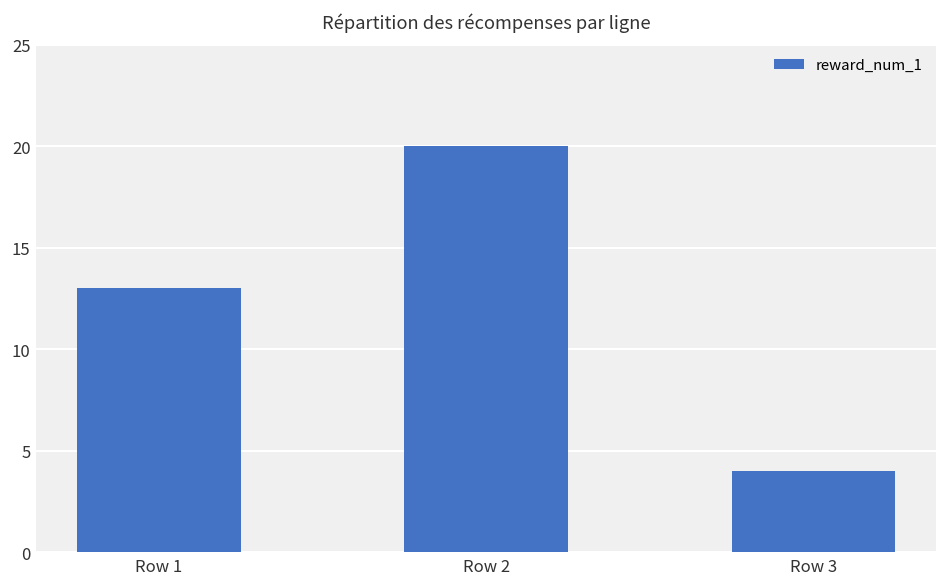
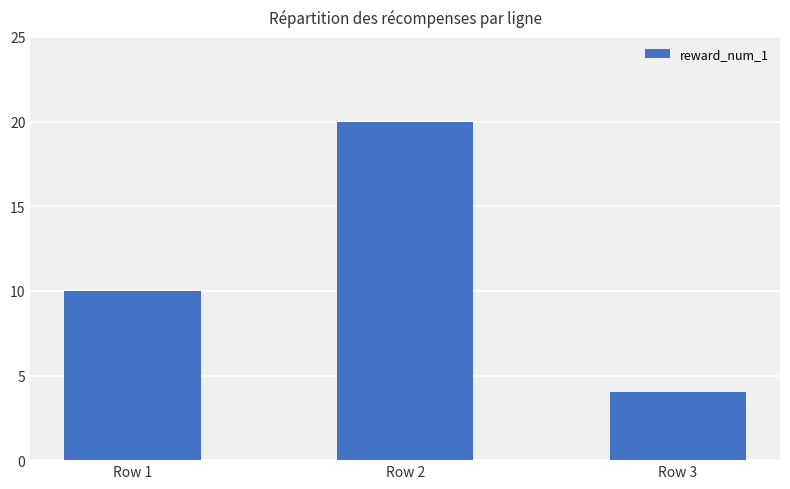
  {
-   "Row 1": 13,
+   "Row 1": 10,
    "Row 2": 20,
    "Row 3": 4
  }
